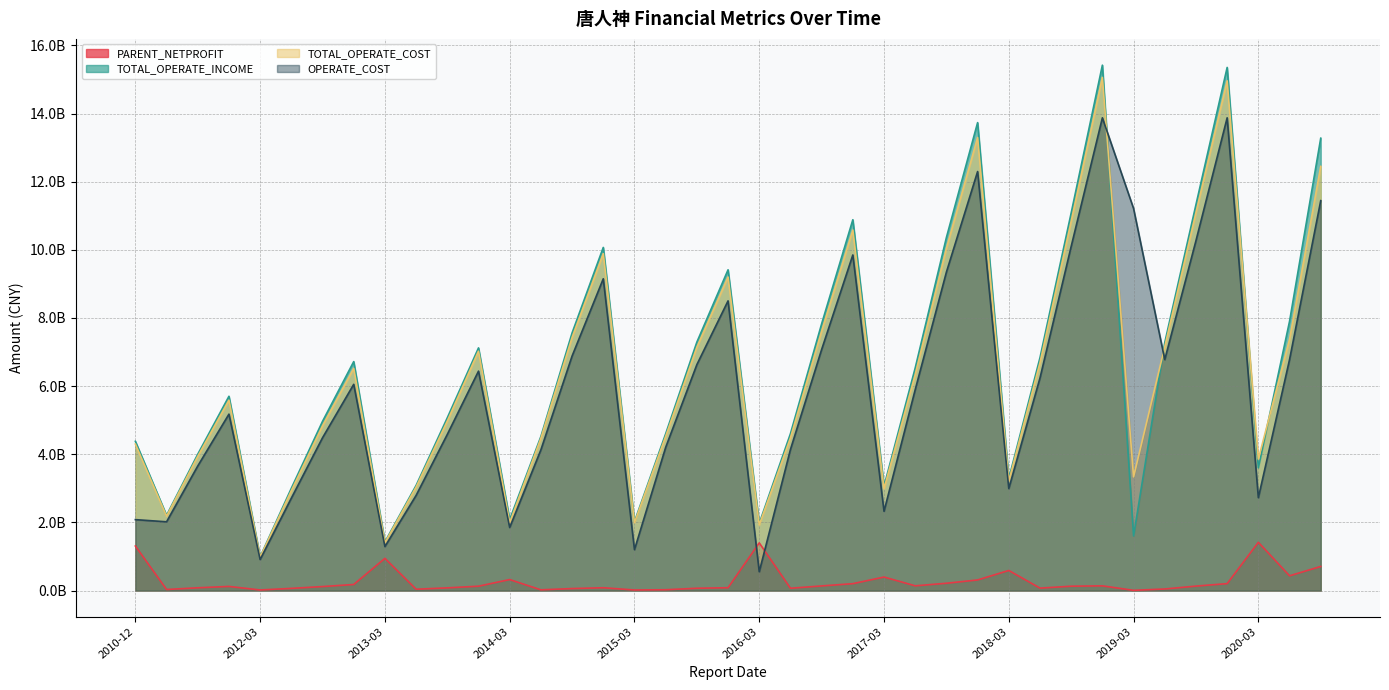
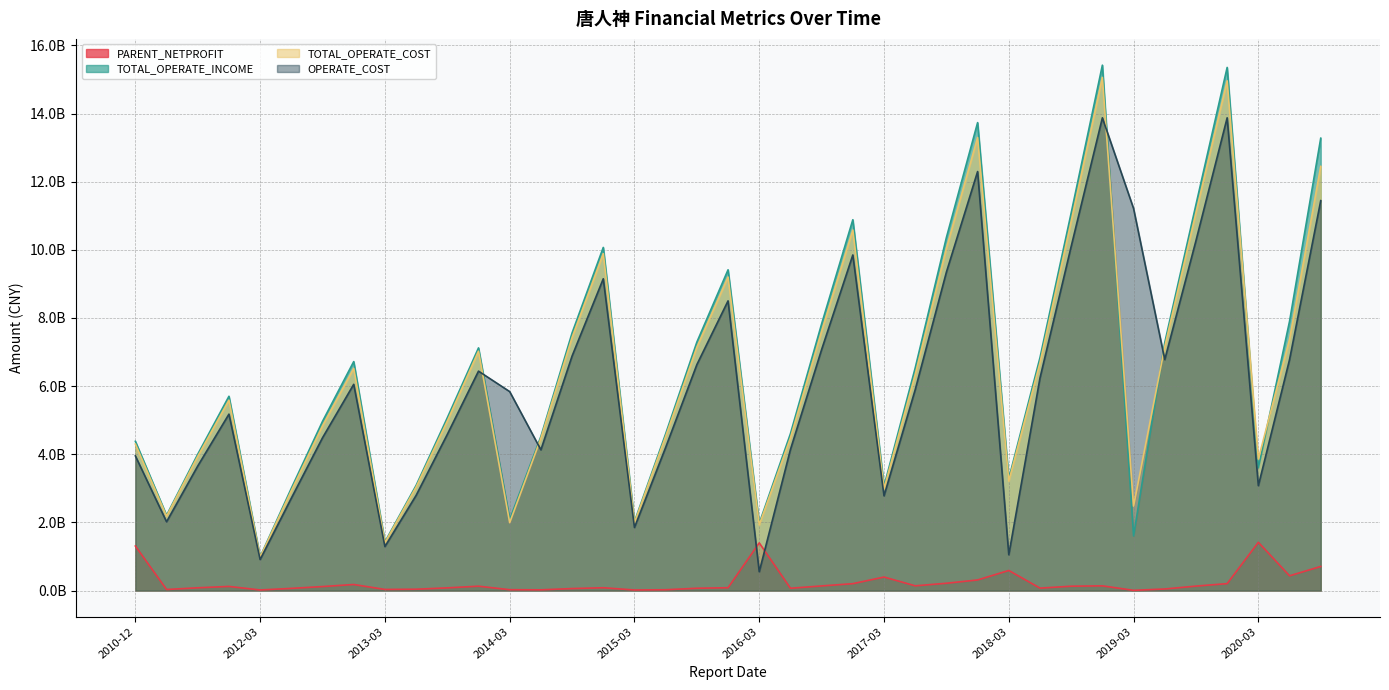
  {
    "PARENT_NETPROFIT": {
      "2010-12": 1300000000,
      "2012-03": 0,
-     "2013-03": 900000000,
-     "2014-03": 300000000,
+     "2013-03": 0,
+     "2014-03": 0,
      "2015-03": 0,
      "2016-03": 1400000000,
      "2017-03": 400000000,
      "2018-03": 600000000,
      "2019-03": 0,
      "2020-03": 1400000000
    },
    "TOTAL_OPERATE_INCOME": {
      "2010-12": 4400000000,
      "2014-03": 2100000000,
      "2019-03": 1600000000,
      "2020-03": 3600000000
    },
    "TOTAL_OPERATE_COST": {
      "2010-12": 4300000000,
      "2014-03": 2000000000,
-     "2019-03": 3300000000,
+     "2019-03": 2500000000,
      "2020-03": 3900000000
    },
    "OPERATE_COST": {
-     "2010-12": 2100000000,
+     "2010-12": 4000000000,
      "2013-03": 1300000000,
-     "2014-03": 1800000000,
-     "2015-03": 1200000000,
+     "2014-03": 5800000000,
+     "2015-03": 1800000000,
      "2016-03": 600000000,
-     "2017-03": 2300000000,
-     "2018-03": 3000000000,
+     "2017-03": 2800000000,
+     "2018-03": 1000000000,
      "2019-03": 11200000000,
-     "2020-03": 2700000000
+     "2020-03": 3100000000
    }
  }
